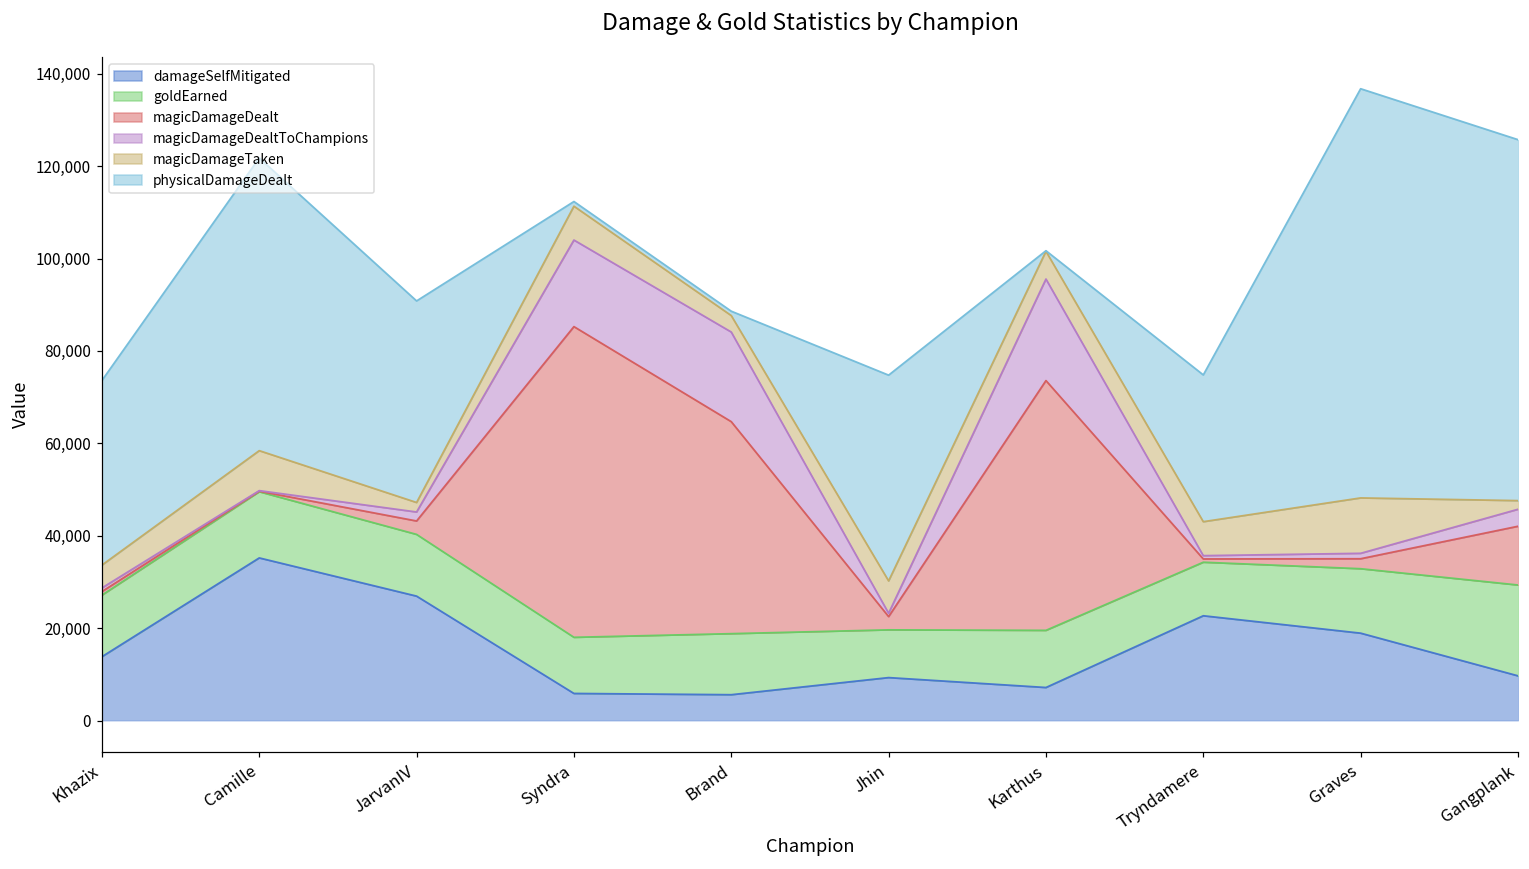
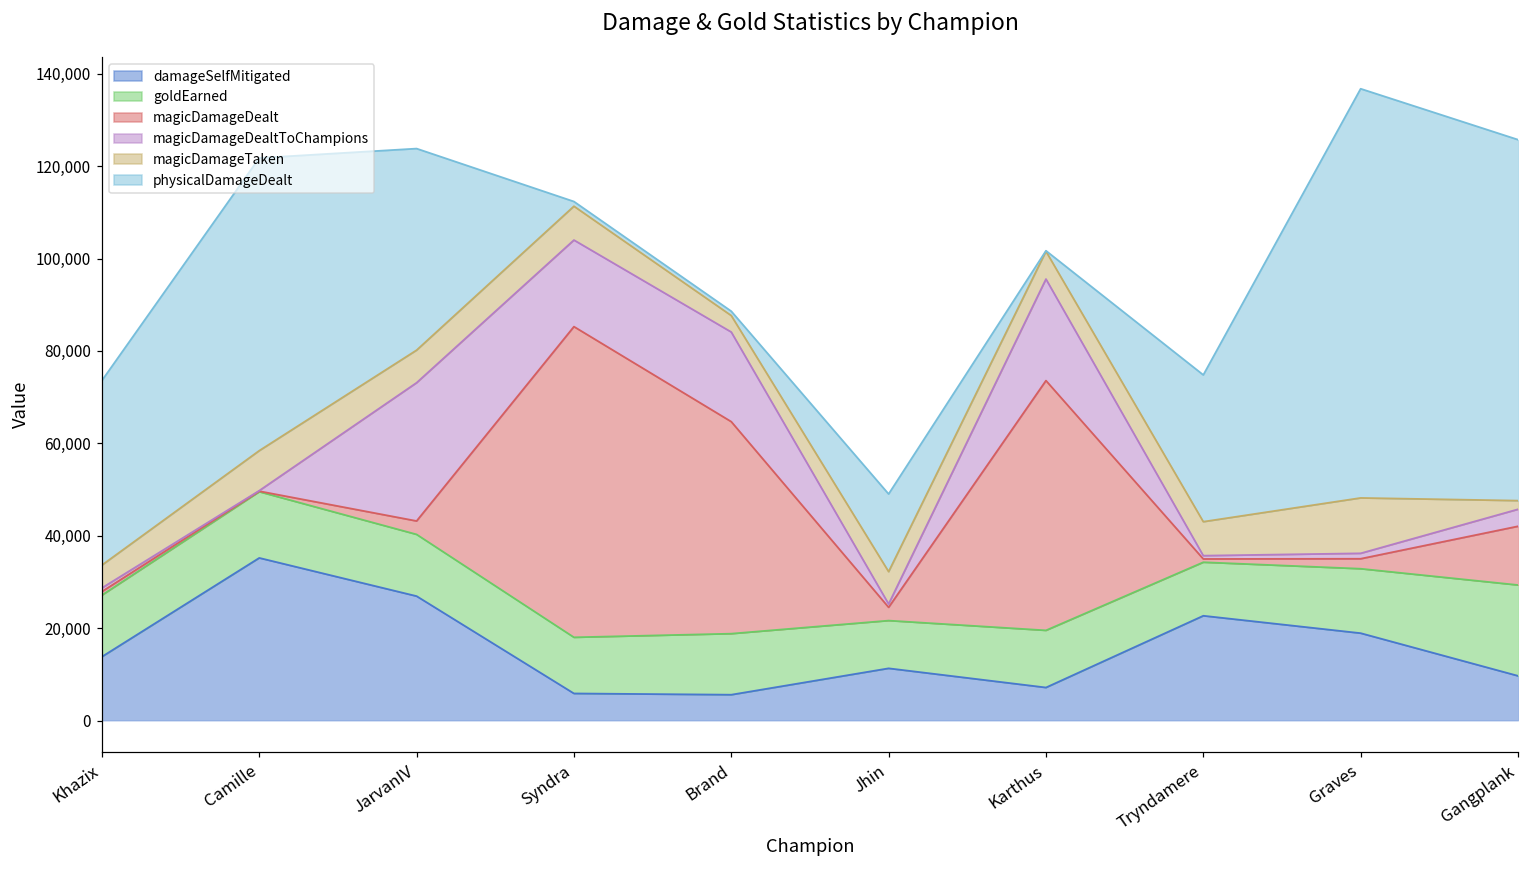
  {
    "damageSelfMitigated": {
      "Khazix": "14,000",
      "Camille": "35,000",
      "JarvanIV": "27,000",
      "Syndra": "6,000",
      "Brand": "6,000",
-     "Jhin": "9,000",
+     "Jhin": "11,000",
      "Karthus": "7,000",
      "Tryndamere": "23,000",
      "Graves": "19,000",
      "Gangplank": "10,000"
    },
    "goldEarned": {
      "Khazix": "13,000",
      "JarvanIV": "13,000",
      "Syndra": "12,000",
      "Brand": "13,000",
      "Jhin": "10,000",
      "Karthus": "12,000",
      "Tryndamere": "12,000",
      "Graves": "14,000",
      "Gangplank": "20,000"
    },
    "magicDamageDealt": {
      "Khazix": "1,000",
      "JarvanIV": "3,000",
      "Syndra": "67,000",
      "Brand": "46,000",
      "Jhin": "3,000",
      "Karthus": "54,000",
      "Tryndamere": "1,000",
      "Graves": "2,000",
      "Gangplank": "13,000"
    },
    "magicDamageDealtToChampions": {
      "Khazix": "1,000",
-     "JarvanIV": "2,000",
+     "JarvanIV": "30,000",
      "Syndra": "19,000",
      "Brand": "19,000",
      "Jhin": "1,000",
      "Karthus": "22,000",
      "Tryndamere": "1,000",
      "Graves": "1,000",
      "Gangplank": "4,000"
    },
    "magicDamageTaken": {
      "Khazix": "5,000",
      "Camille": "9,000",
-     "JarvanIV": "2,000",
+     "JarvanIV": "7,000",
      "Syndra": "7,000",
      "Brand": "4,000",
      "Jhin": "7,000",
      "Tryndamere": "7,000",
      "Graves": "12,000",
      "Gangplank": "2,000"
    },
    "physicalDamageDealt": {
      "Khazix": "40,000",
      "JarvanIV": "44,000",
      "Syndra": "1,000",
      "Brand": "1,000",
-     "Jhin": "45,000",
+     "Jhin": "17,000",
      "Tryndamere": "32,000",
      "Graves": "89,000",
      "Gangplank": "78,000"
    }
  }
